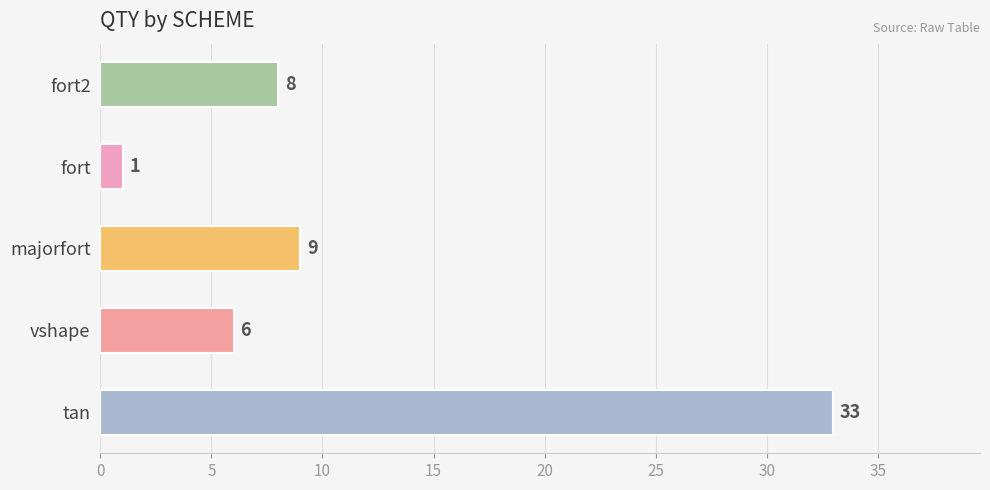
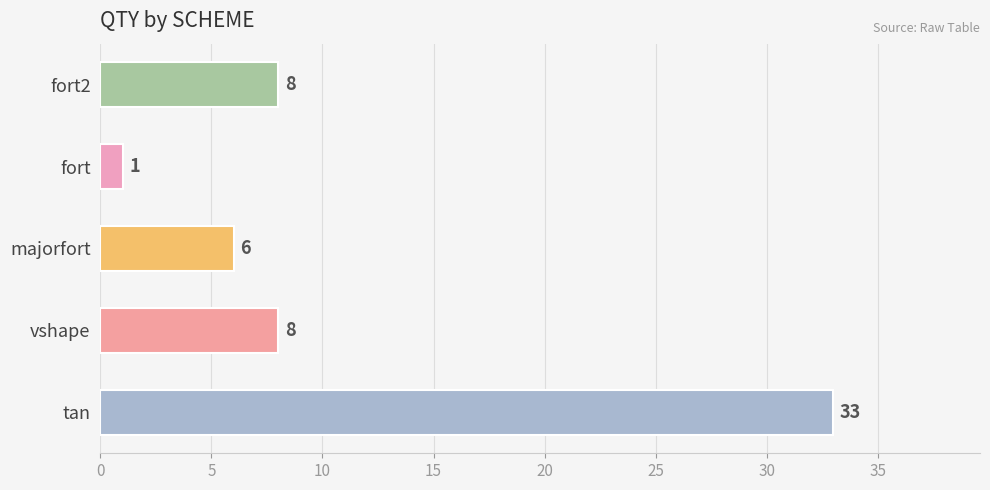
  {
    "fort2": 8,
    "fort": 1,
-   "majorfort": 9,
-   "vshape": 6,
+   "majorfort": 6,
+   "vshape": 8,
    "tan": 33
  }
